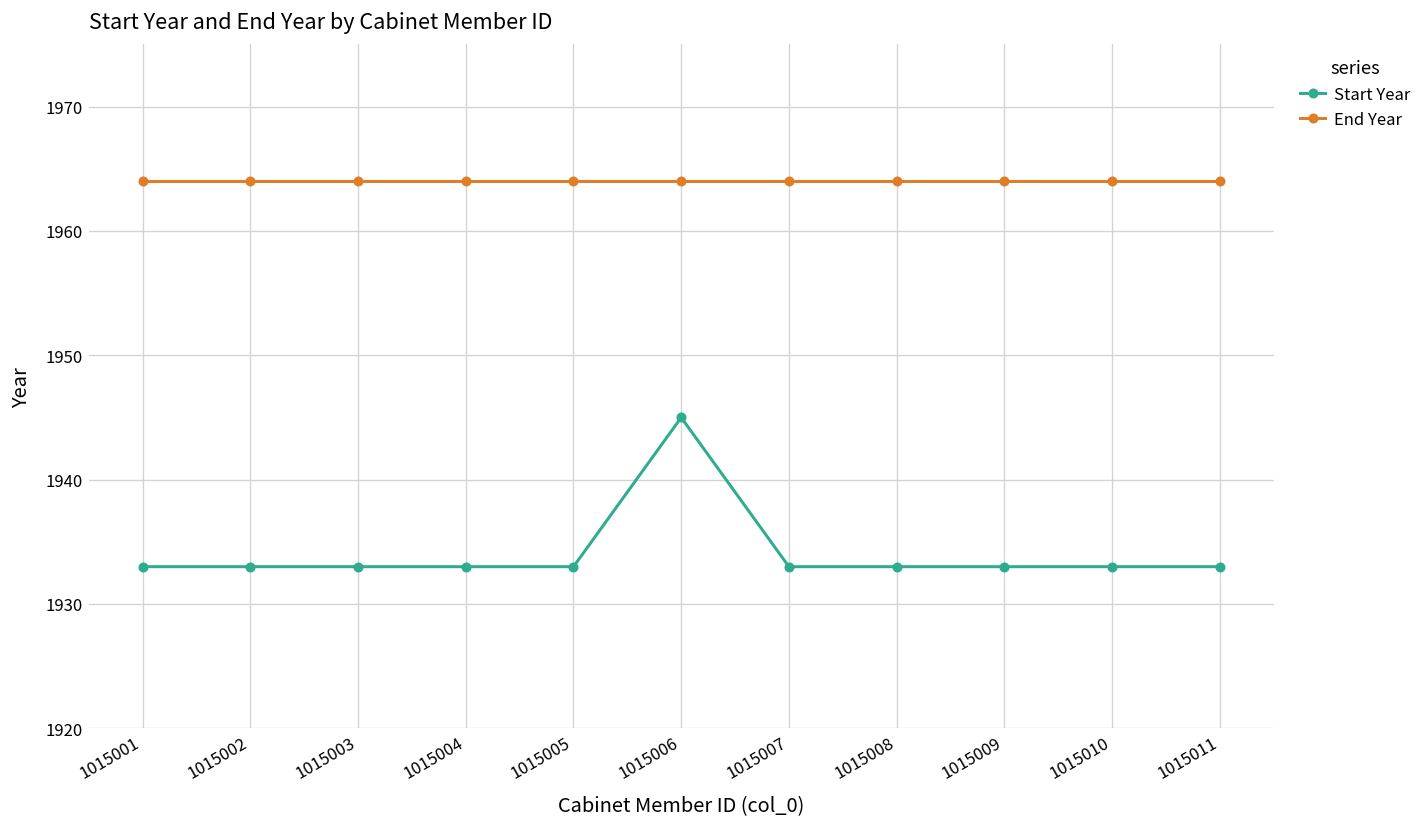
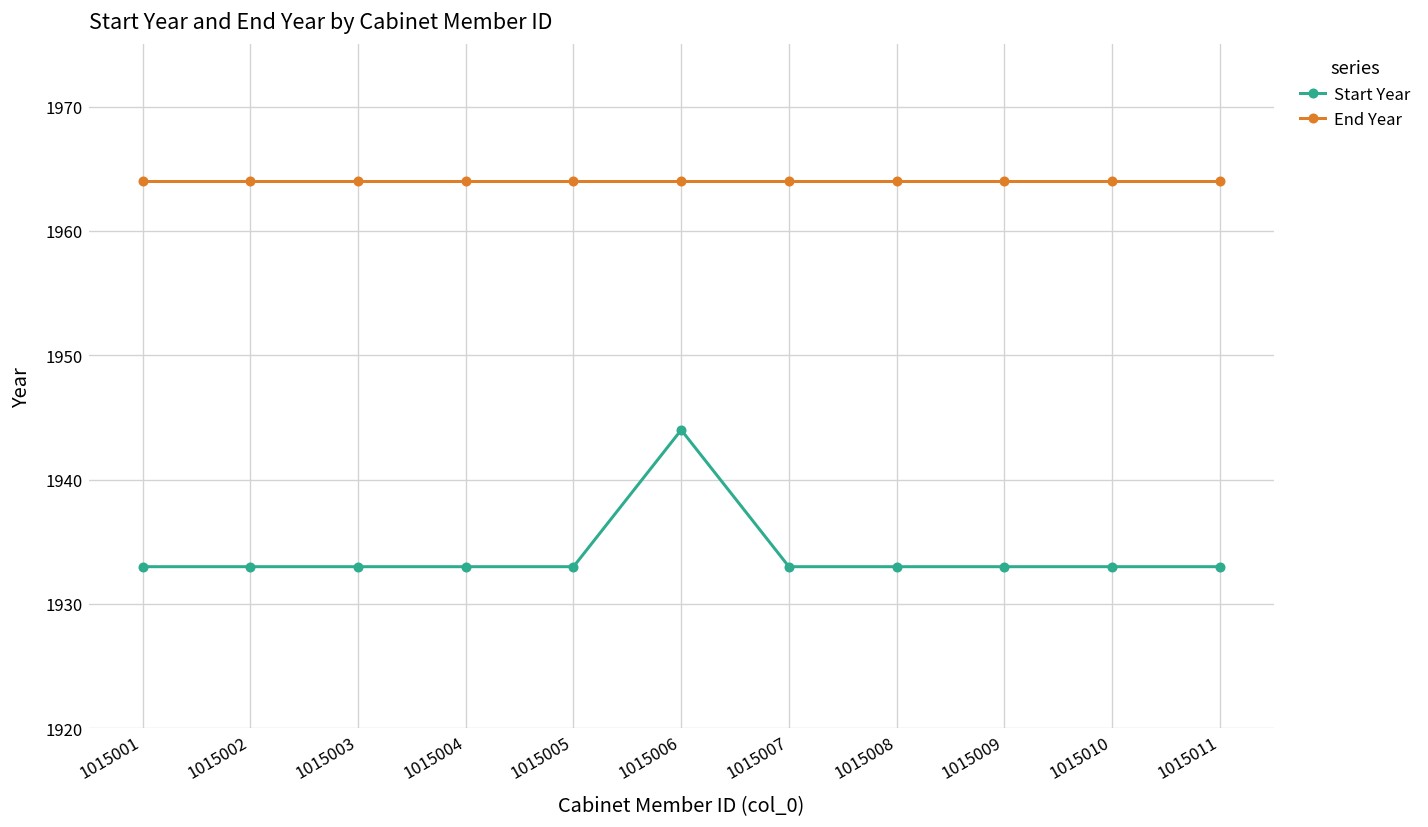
  {
    "Start Year": {
      "1015001": 1933,
      "1015002": 1933,
      "1015003": 1933,
      "1015004": 1933,
      "1015005": 1933,
-     "1015006": 1945,
+     "1015006": 1944,
      "1015007": 1933,
      "1015008": 1933,
      "1015009": 1933,
      "1015010": 1933,
      "1015011": 1933
    },
    "End Year": {
      "1015001": 1964,
      "1015002": 1964,
      "1015003": 1964,
      "1015004": 1964,
      "1015005": 1964,
      "1015006": 1964,
      "1015007": 1964,
      "1015008": 1964,
      "1015009": 1964,
      "1015010": 1964,
      "1015011": 1964
    }
  }
